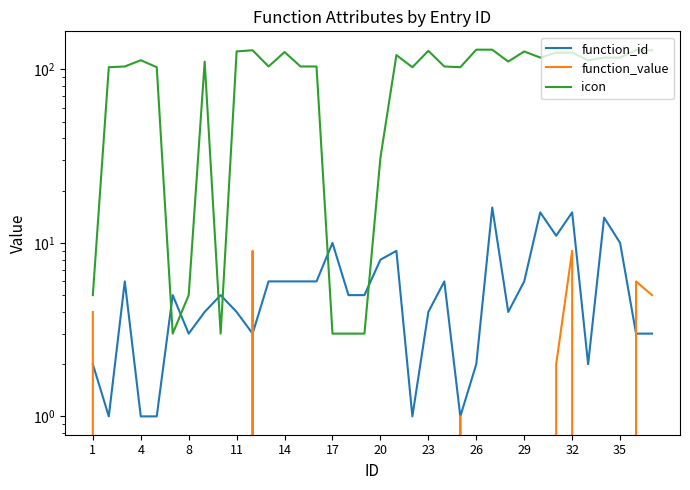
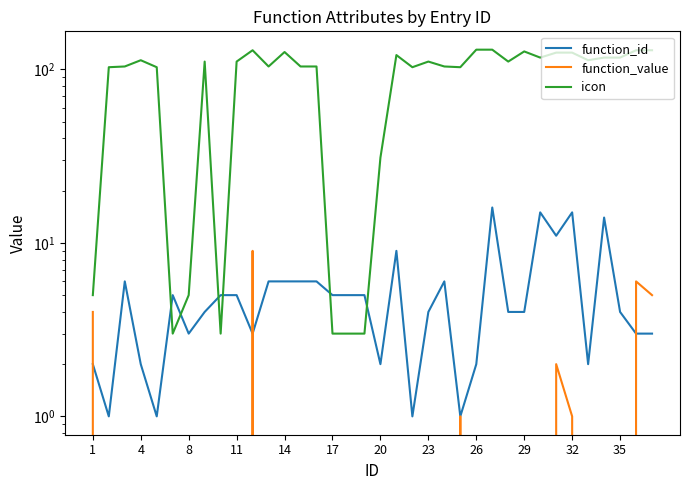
  {
    "function_id": {
      "1": 2,
-     "4": 1,
+     "4": 2,
      "8": 3,
-     "11": 4,
+     "11": 5,
      "14": 6,
-     "17": 10,
-     "20": 8,
+     "17": 5,
+     "20": 2,
      "23": 4,
      "26": 2,
-     "29": 6,
+     "29": 4,
      "32": 15,
-     "35": 10
+     "35": 4
    },
    "function_value": {
      "1": 4,
-     "32": 9
+     "32": 1
    },
    "icon": {
      "1": 5,
      "4": 110,
      "8": 5,
-     "11": 130,
+     "11": 110,
      "14": 130,
      "17": 3,
      "20": 31,
-     "23": 130,
+     "23": 110,
      "26": 130,
      "29": 130
    }
  }
